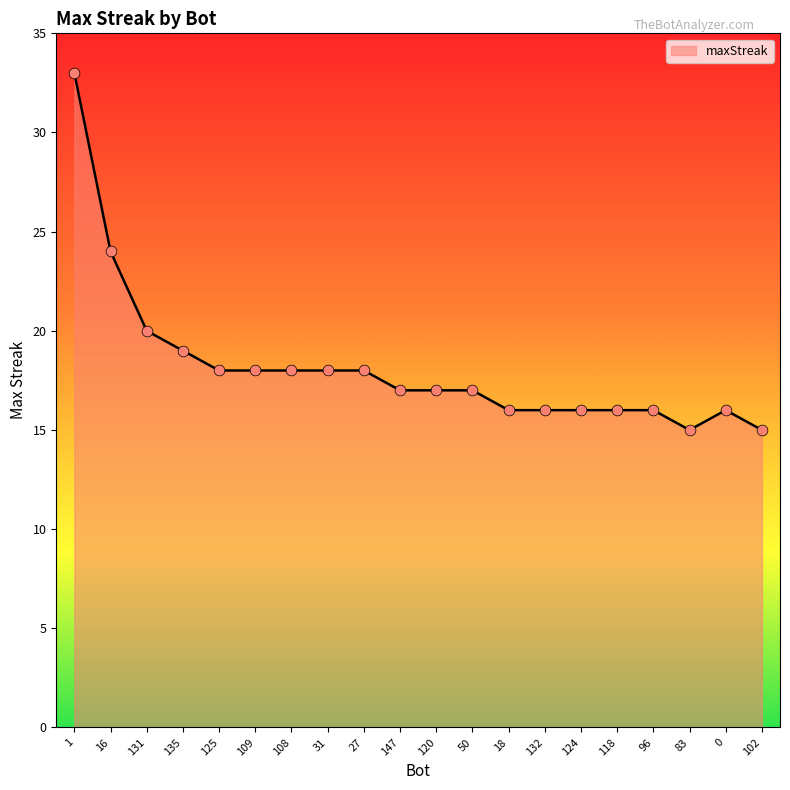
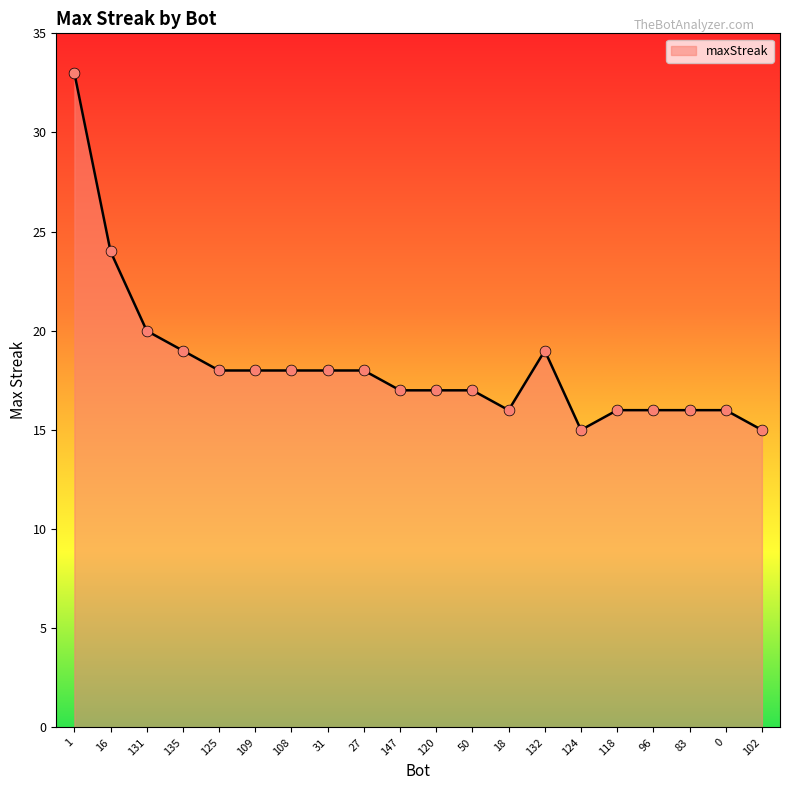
  {
    "1": 33,
    "16": 24,
    "131": 20,
    "135": 19,
    "125": 18,
    "109": 18,
    "108": 18,
    "31": 18,
    "27": 18,
    "147": 17,
    "120": 17,
    "50": 17,
    "18": 16,
-   "132": 16,
-   "124": 16,
+   "132": 19,
+   "124": 15,
    "118": 16,
    "96": 16,
-   "83": 15,
+   "83": 16,
    "0": 16,
    "102": 15
  }
